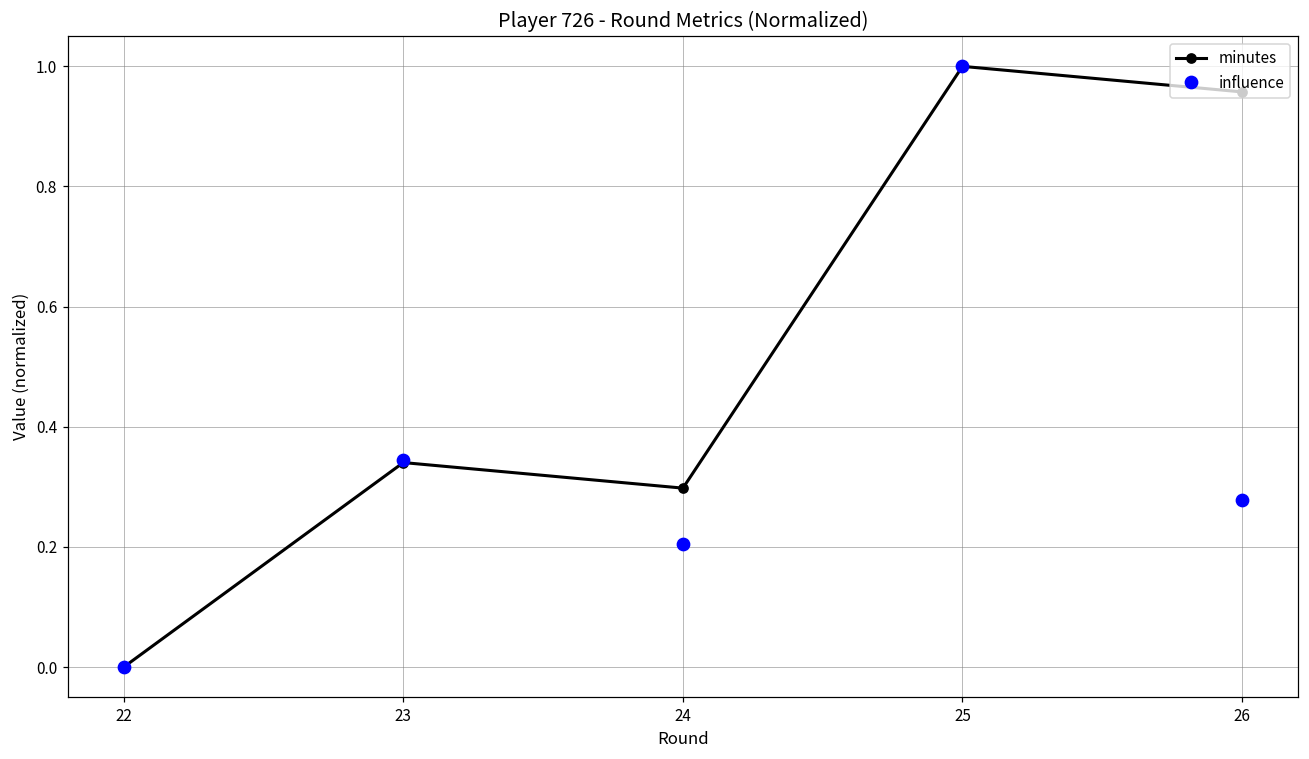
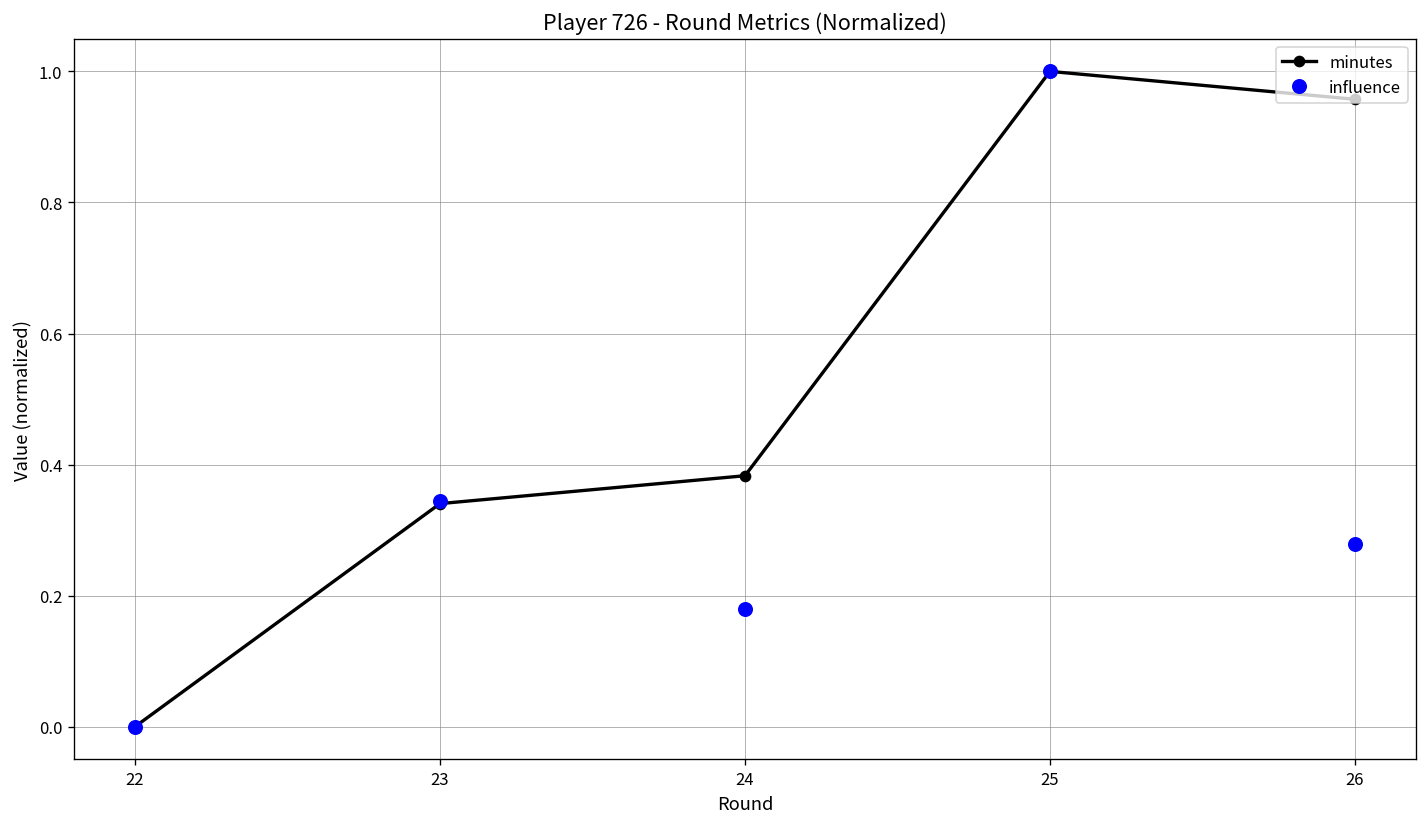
  {
    "minutes": {
-     "24": 0.30
+     "24": 0.38
    },
    "influence": {
-     "24": 0.20,
+     "24": 0.18,
      "26": 0.28
    }
  }
